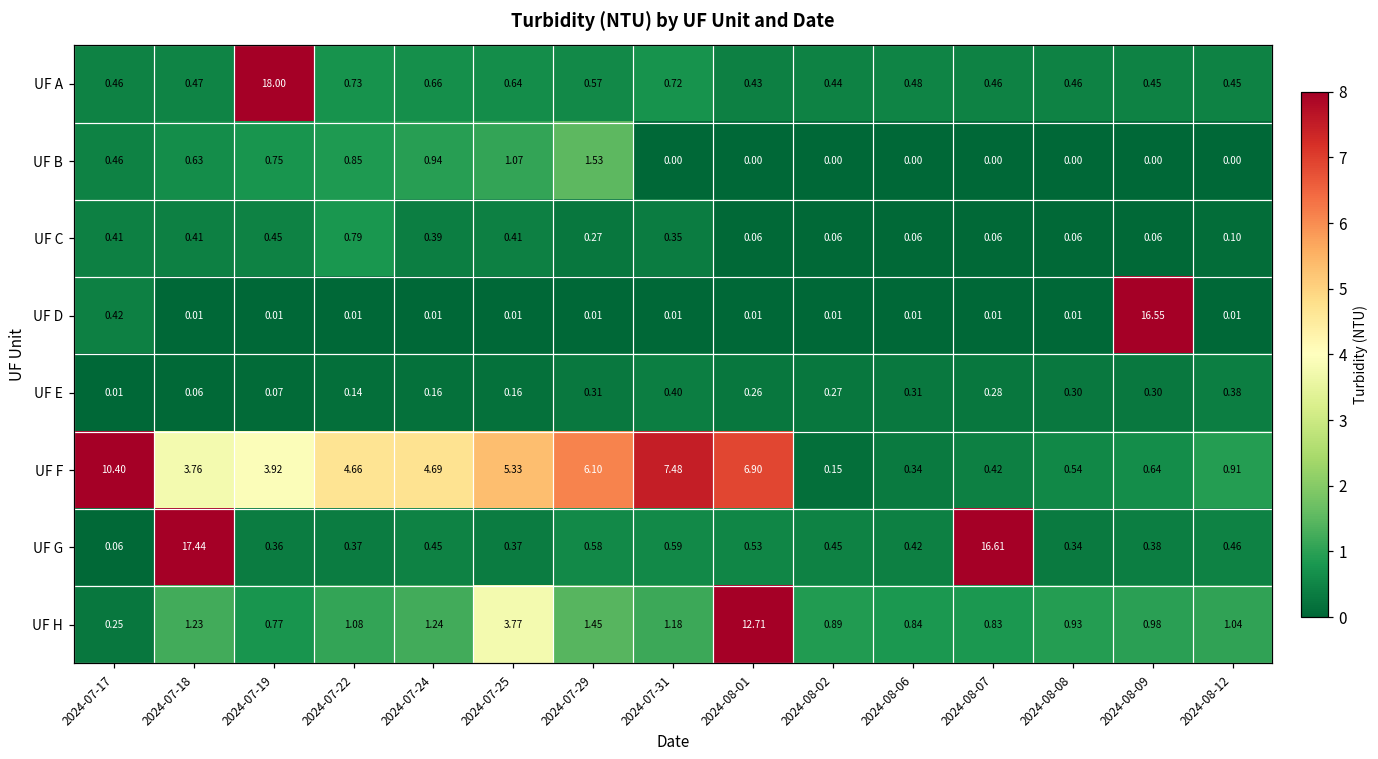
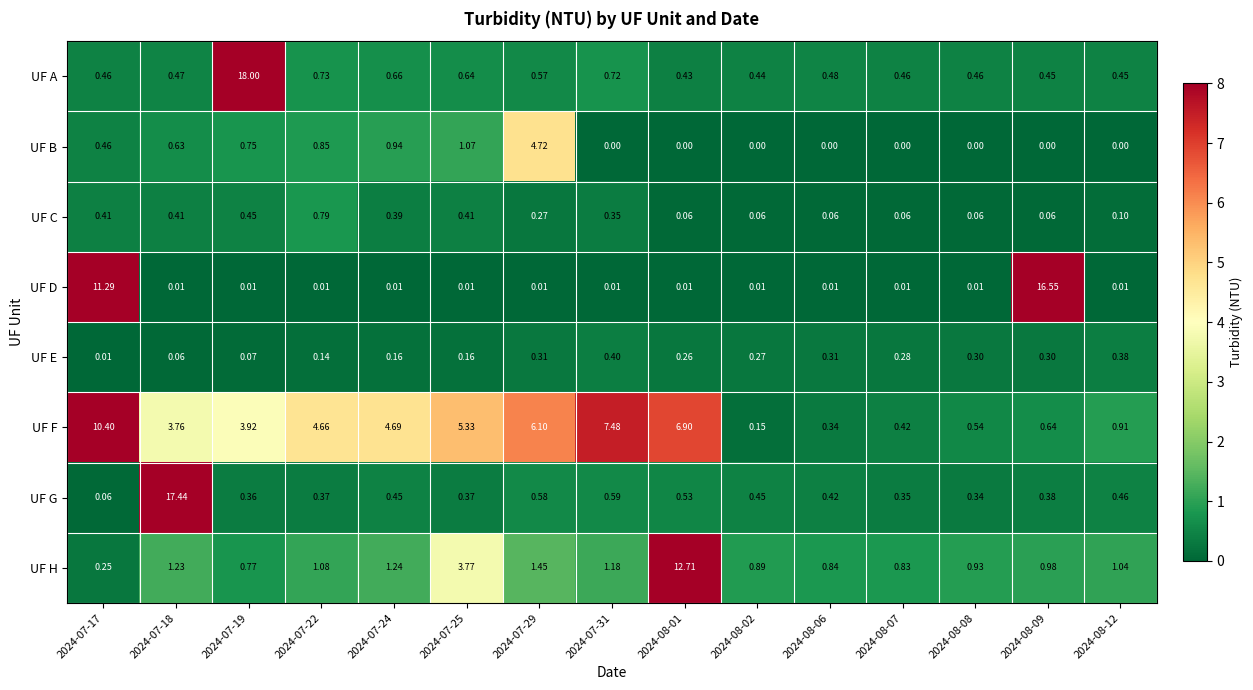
  {
    "UF A": {
      "2024-07-17": 0.46,
      "2024-07-18": 0.47,
      "2024-07-19": 18.00,
      "2024-07-22": 0.73,
      "2024-07-24": 0.66,
      "2024-07-25": 0.64,
      "2024-07-29": 0.57,
      "2024-07-31": 0.72,
      "2024-08-01": 0.43,
      "2024-08-02": 0.44,
      "2024-08-06": 0.48,
      "2024-08-07": 0.46,
      "2024-08-08": 0.46,
      "2024-08-09": 0.45,
      "2024-08-12": 0.45
    },
    "UF B": {
      "2024-07-17": 0.46,
      "2024-07-18": 0.63,
      "2024-07-19": 0.75,
      "2024-07-22": 0.85,
      "2024-07-24": 0.94,
      "2024-07-25": 1.07,
-     "2024-07-29": 1.53,
+     "2024-07-29": 4.72,
      "2024-07-31": 0.00,
      "2024-08-01": 0.00,
      "2024-08-02": 0.00,
      "2024-08-06": 0.00,
      "2024-08-07": 0.00,
      "2024-08-08": 0.00,
      "2024-08-09": 0.00,
      "2024-08-12": 0.00
    },
    "UF C": {
      "2024-07-17": 0.41,
      "2024-07-18": 0.41,
      "2024-07-19": 0.45,
      "2024-07-22": 0.79,
      "2024-07-24": 0.39,
      "2024-07-25": 0.41,
      "2024-07-29": 0.27,
      "2024-07-31": 0.35,
      "2024-08-01": 0.06,
      "2024-08-02": 0.06,
      "2024-08-06": 0.06,
      "2024-08-07": 0.06,
      "2024-08-08": 0.06,
      "2024-08-09": 0.06,
      "2024-08-12": 0.10
    },
    "UF D": {
-     "2024-07-17": 0.42,
+     "2024-07-17": 11.29,
      "2024-07-18": 0.01,
      "2024-07-19": 0.01,
      "2024-07-22": 0.01,
      "2024-07-24": 0.01,
      "2024-07-25": 0.01,
      "2024-07-29": 0.01,
      "2024-07-31": 0.01,
      "2024-08-01": 0.01,
      "2024-08-02": 0.01,
      "2024-08-06": 0.01,
      "2024-08-07": 0.01,
      "2024-08-08": 0.01,
      "2024-08-09": 16.55,
      "2024-08-12": 0.01
    },
    "UF E": {
      "2024-07-17": 0.01,
      "2024-07-18": 0.06,
      "2024-07-19": 0.07,
      "2024-07-22": 0.14,
      "2024-07-24": 0.16,
      "2024-07-25": 0.16,
      "2024-07-29": 0.31,
      "2024-07-31": 0.40,
      "2024-08-01": 0.26,
      "2024-08-02": 0.27,
      "2024-08-06": 0.31,
      "2024-08-07": 0.28,
      "2024-08-08": 0.30,
      "2024-08-09": 0.30,
      "2024-08-12": 0.38
    },
    "UF F": {
      "2024-07-17": 10.40,
      "2024-07-18": 3.76,
      "2024-07-19": 3.92,
      "2024-07-22": 4.66,
      "2024-07-24": 4.69,
      "2024-07-25": 5.33,
      "2024-07-29": 6.10,
      "2024-07-31": 7.48,
      "2024-08-01": 6.90,
      "2024-08-02": 0.15,
      "2024-08-06": 0.34,
      "2024-08-07": 0.42,
      "2024-08-08": 0.54,
      "2024-08-09": 0.64,
      "2024-08-12": 0.91
    },
    "UF G": {
      "2024-07-17": 0.06,
      "2024-07-18": 17.44,
      "2024-07-19": 0.36,
      "2024-07-22": 0.37,
      "2024-07-24": 0.45,
      "2024-07-25": 0.37,
      "2024-07-29": 0.58,
      "2024-07-31": 0.59,
      "2024-08-01": 0.53,
      "2024-08-02": 0.45,
      "2024-08-06": 0.42,
-     "2024-08-07": 16.61,
+     "2024-08-07": 0.35,
      "2024-08-08": 0.34,
      "2024-08-09": 0.38,
      "2024-08-12": 0.46
    },
    "UF H": {
      "2024-07-17": 0.25,
      "2024-07-18": 1.23,
      "2024-07-19": 0.77,
      "2024-07-22": 1.08,
      "2024-07-24": 1.24,
      "2024-07-25": 3.77,
      "2024-07-29": 1.45,
      "2024-07-31": 1.18,
      "2024-08-01": 12.71,
      "2024-08-02": 0.89,
      "2024-08-06": 0.84,
      "2024-08-07": 0.83,
      "2024-08-08": 0.93,
      "2024-08-09": 0.98,
      "2024-08-12": 1.04
    }
  }
